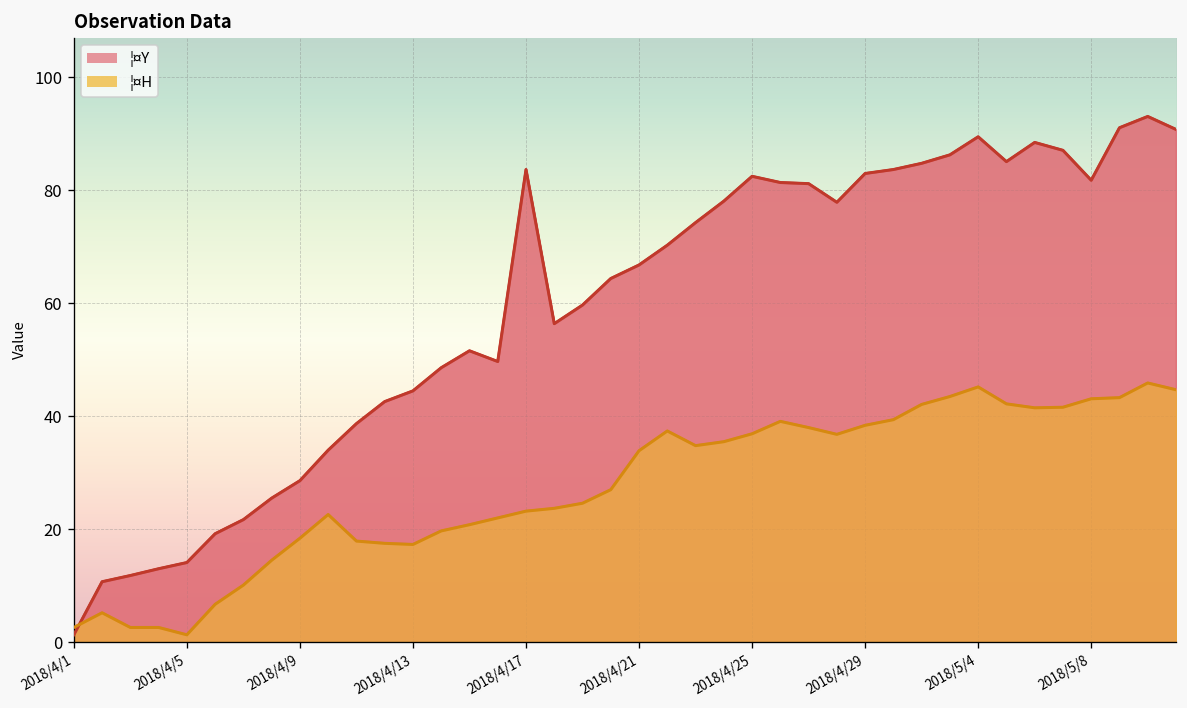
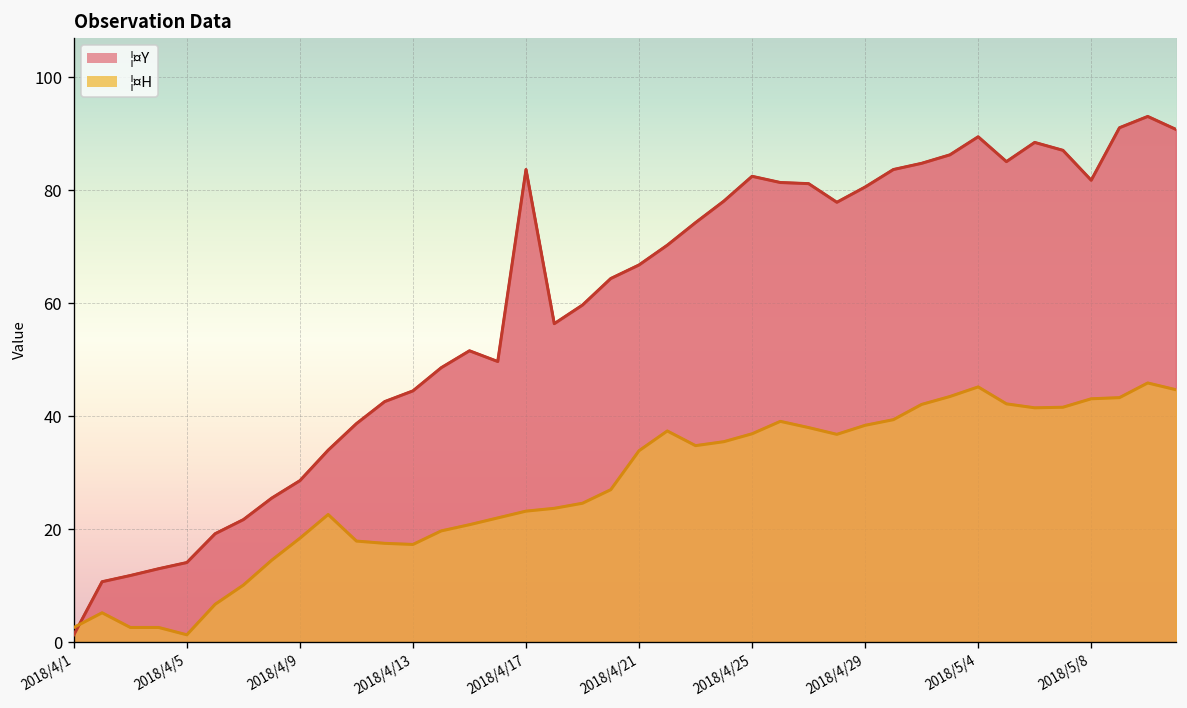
  {
    "¦¤Y": {
      "2018/4/1": 1,
      "2018/4/5": 14,
      "2018/4/9": 29,
      "2018/4/13": 45,
      "2018/4/17": 84,
      "2018/4/21": 67,
      "2018/4/25": 83,
-     "2018/4/29": 83,
+     "2018/4/29": 81,
      "2018/5/4": 90,
      "2018/5/8": 82
    }
  }
